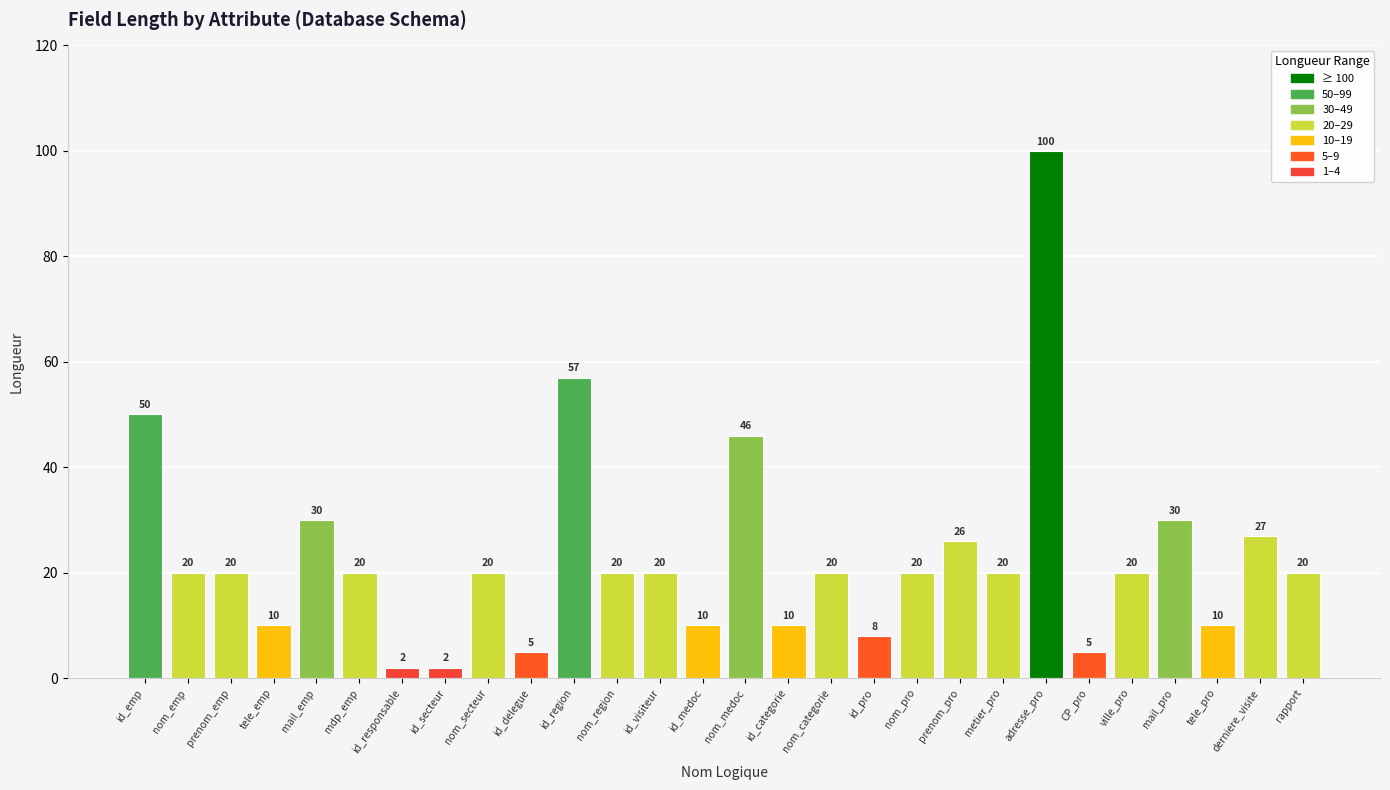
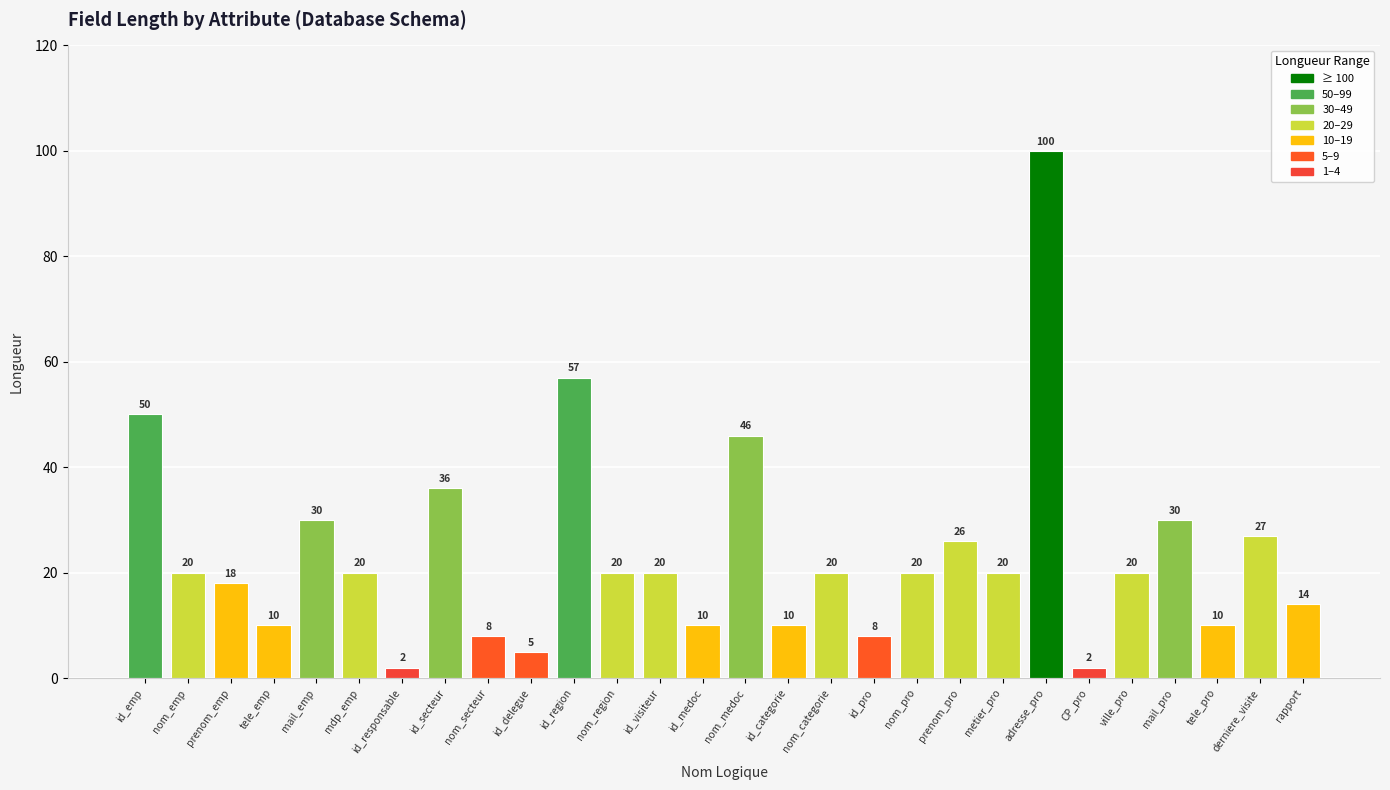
  {
    "id_emp": 50,
    "nom_emp": 20,
-   "prenom_emp": 20,
+   "prenom_emp": 18,
    "tele_emp": 10,
    "mail_emp": 30,
    "mdp_emp": 20,
    "id_responsable": 2,
-   "id_secteur": 2,
-   "nom_secteur": 20,
+   "id_secteur": 36,
+   "nom_secteur": 8,
    "id_delegue": 5,
    "id_region": 57,
    "nom_region": 20,
    "id_visiteur": 20,
    "id_medoc": 10,
    "nom_medoc": 46,
    "id_categorie": 10,
    "nom_categorie": 20,
    "id_pro": 8,
    "nom_pro": 20,
    "prenom_pro": 26,
    "metier_pro": 20,
    "adresse_pro": 100,
-   "CP_pro": 5,
+   "CP_pro": 2,
    "ville_pro": 20,
    "mail_pro": 30,
    "tele_pro": 10,
    "derniere_visite": 27,
-   "rapport": 20
+   "rapport": 14
  }
